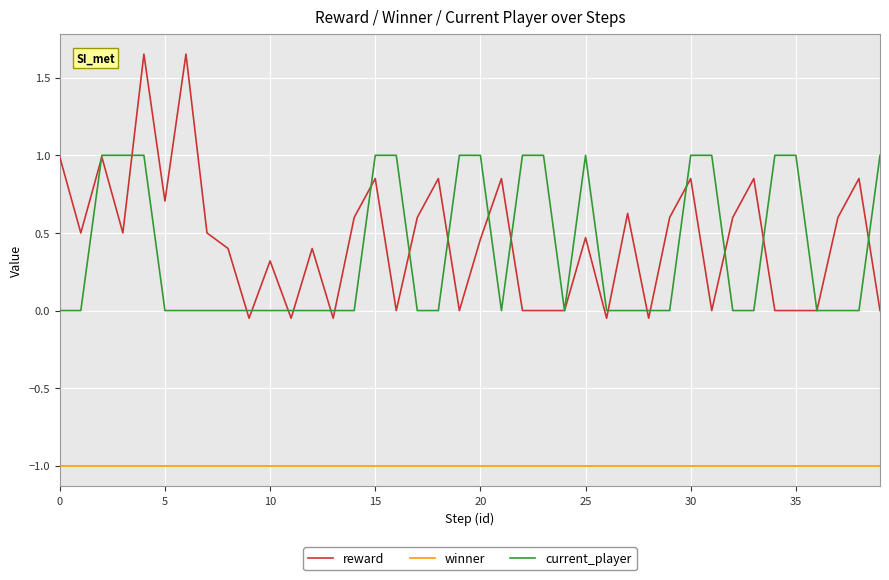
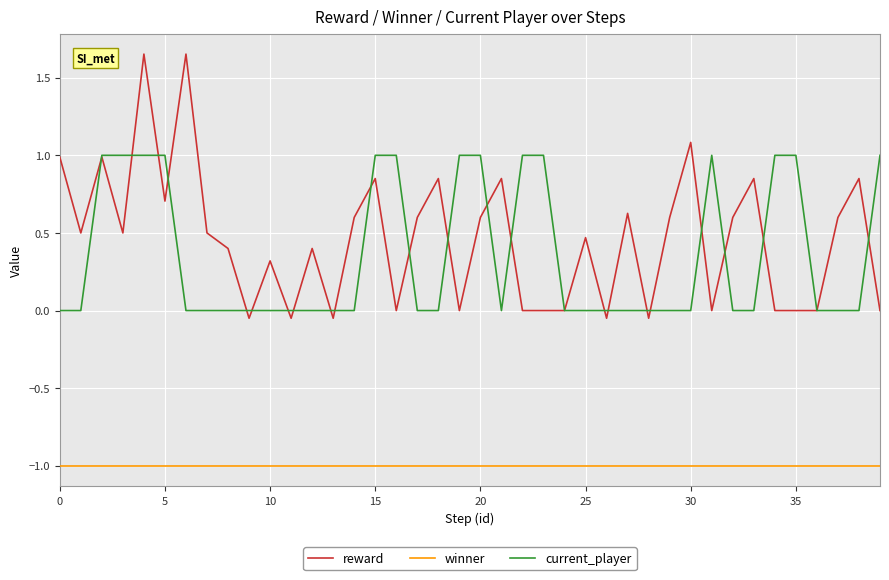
  {
    "reward": {
      "0": 0.99,
      "5": 0.71,
      "10": 0.32,
      "15": 0.85,
-     "20": 0.46,
+     "20": 0.60,
      "25": 0.47,
-     "30": 0.85,
+     "30": 1.08,
      "35": 0.00
    },
    "winner": {
      "0": -1.00,
      "5": -1.00,
      "10": -1.00,
      "15": -1.00,
      "20": -1.00,
      "25": -1.00,
      "30": -1.00,
      "35": -1.00
    },
    "current_player": {
      "0": 0,
-     "5": 0,
+     "5": 1,
      "10": 0,
      "15": 1,
      "20": 1,
-     "25": 1,
-     "30": 1,
+     "25": 0,
+     "30": 0,
      "35": 1
    }
  }
